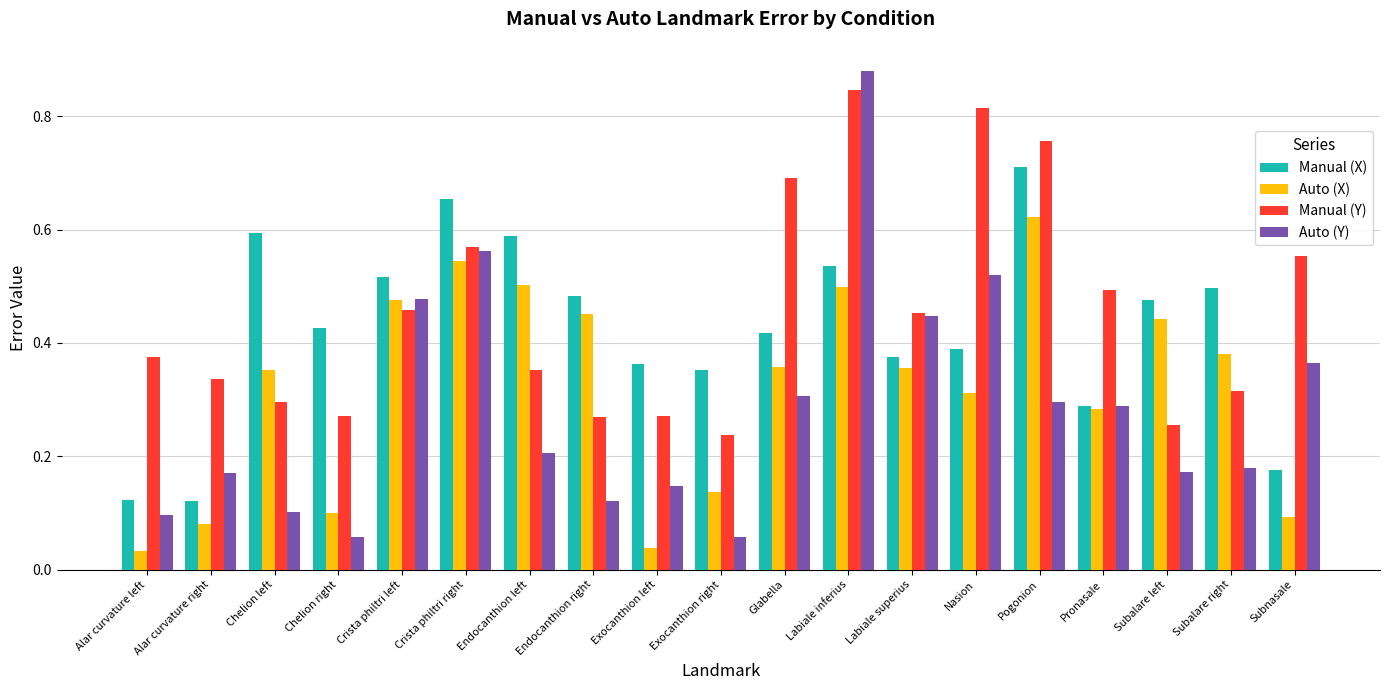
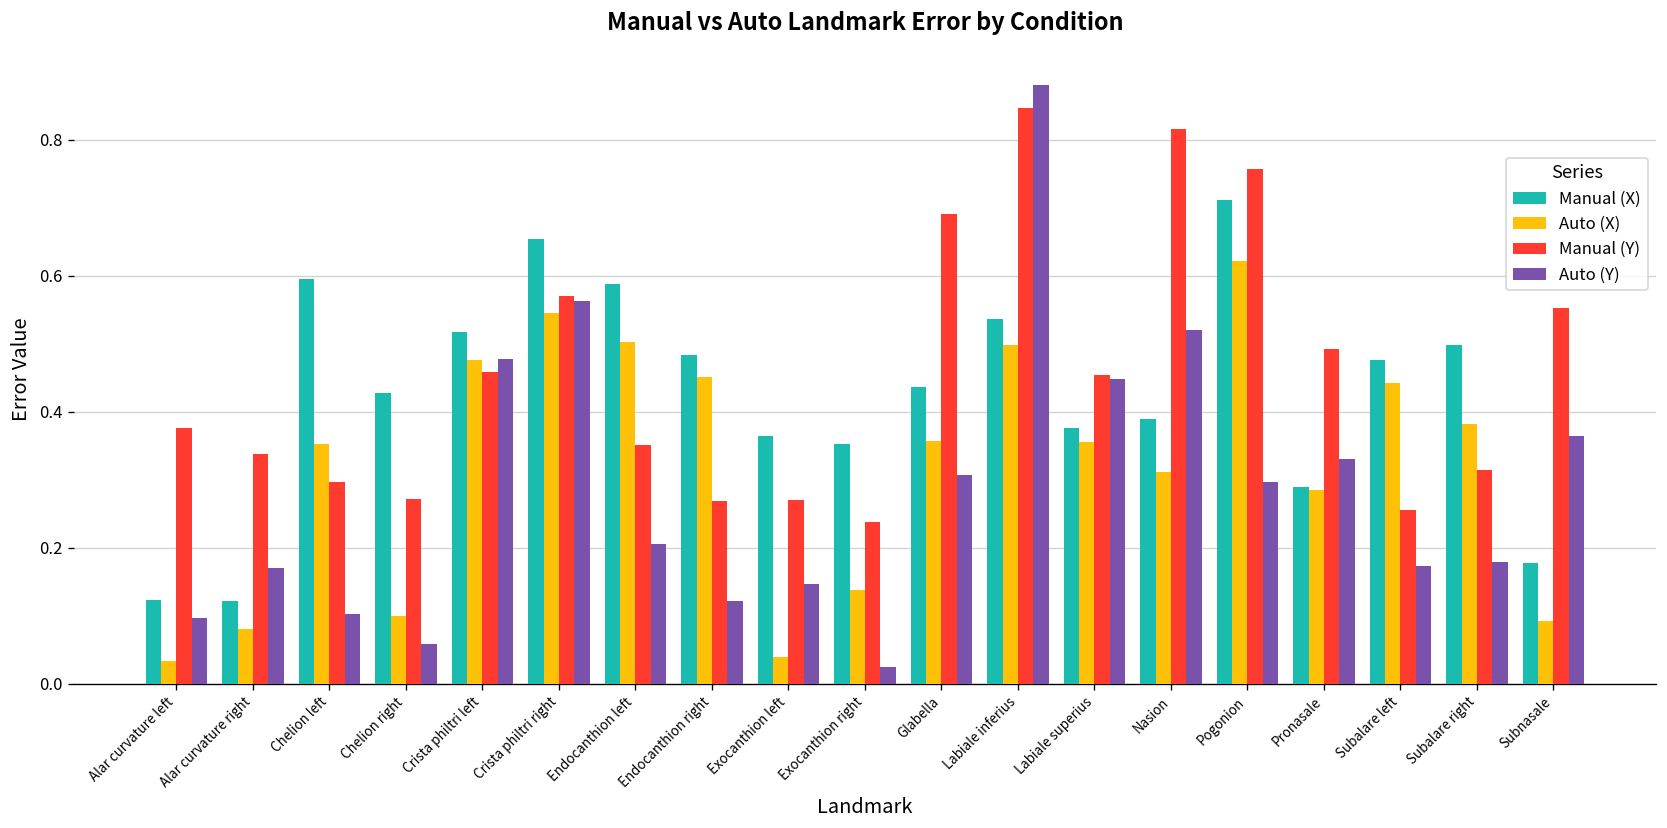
  {
    "Manual (X)": {
      "Alar curvature left": 0.12,
      "Alar curvature right": 0.12,
      "Chelion left": 0.59,
      "Chelion right": 0.43,
      "Crista philtri left": 0.52,
      "Crista philtri right": 0.65,
      "Endocanthion left": 0.59,
      "Endocanthion right": 0.48,
      "Exocanthion left": 0.36,
      "Exocanthion right": 0.35,
-     "Glabella": 0.42,
+     "Glabella": 0.44,
      "Labiale inferius": 0.54,
      "Labiale superius": 0.38,
      "Nasion": 0.39,
      "Pogonion": 0.71,
      "Pronasale": 0.29,
      "Subalare left": 0.48,
      "Subalare right": 0.50,
      "Subnasale": 0.18
    },
    "Auto (X)": {
      "Alar curvature left": 0.03,
      "Alar curvature right": 0.08,
      "Chelion left": 0.35,
      "Chelion right": 0.10,
      "Crista philtri left": 0.48,
      "Crista philtri right": 0.55,
      "Endocanthion left": 0.50,
      "Endocanthion right": 0.45,
      "Exocanthion left": 0.04,
      "Exocanthion right": 0.14,
      "Glabella": 0.36,
      "Labiale inferius": 0.50,
      "Labiale superius": 0.36,
      "Nasion": 0.31,
      "Pogonion": 0.62,
      "Pronasale": 0.28,
      "Subalare left": 0.44,
      "Subalare right": 0.38,
      "Subnasale": 0.09
    },
    "Manual (Y)": {
      "Alar curvature left": 0.38,
      "Alar curvature right": 0.34,
      "Chelion left": 0.30,
      "Chelion right": 0.27,
      "Crista philtri left": 0.46,
      "Crista philtri right": 0.57,
      "Endocanthion left": 0.35,
      "Endocanthion right": 0.27,
      "Exocanthion left": 0.27,
      "Exocanthion right": 0.24,
      "Glabella": 0.69,
      "Labiale inferius": 0.85,
      "Labiale superius": 0.45,
      "Nasion": 0.82,
      "Pogonion": 0.76,
      "Pronasale": 0.49,
      "Subalare left": 0.26,
      "Subalare right": 0.31,
      "Subnasale": 0.55
    },
    "Auto (Y)": {
      "Alar curvature left": 0.10,
      "Alar curvature right": 0.17,
      "Chelion left": 0.10,
      "Chelion right": 0.06,
      "Crista philtri left": 0.48,
      "Crista philtri right": 0.56,
      "Endocanthion left": 0.21,
      "Endocanthion right": 0.12,
      "Exocanthion left": 0.15,
-     "Exocanthion right": 0.06,
+     "Exocanthion right": 0.02,
      "Glabella": 0.31,
      "Labiale inferius": 0.88,
      "Labiale superius": 0.45,
      "Nasion": 0.52,
      "Pogonion": 0.30,
-     "Pronasale": 0.29,
+     "Pronasale": 0.33,
      "Subalare left": 0.17,
      "Subalare right": 0.18,
      "Subnasale": 0.36
    }
  }
